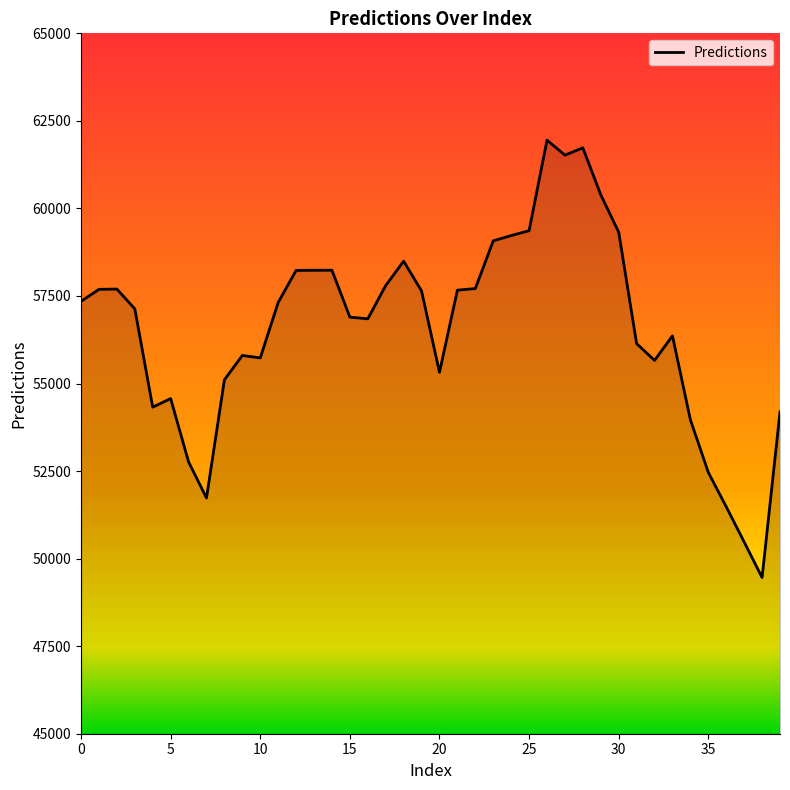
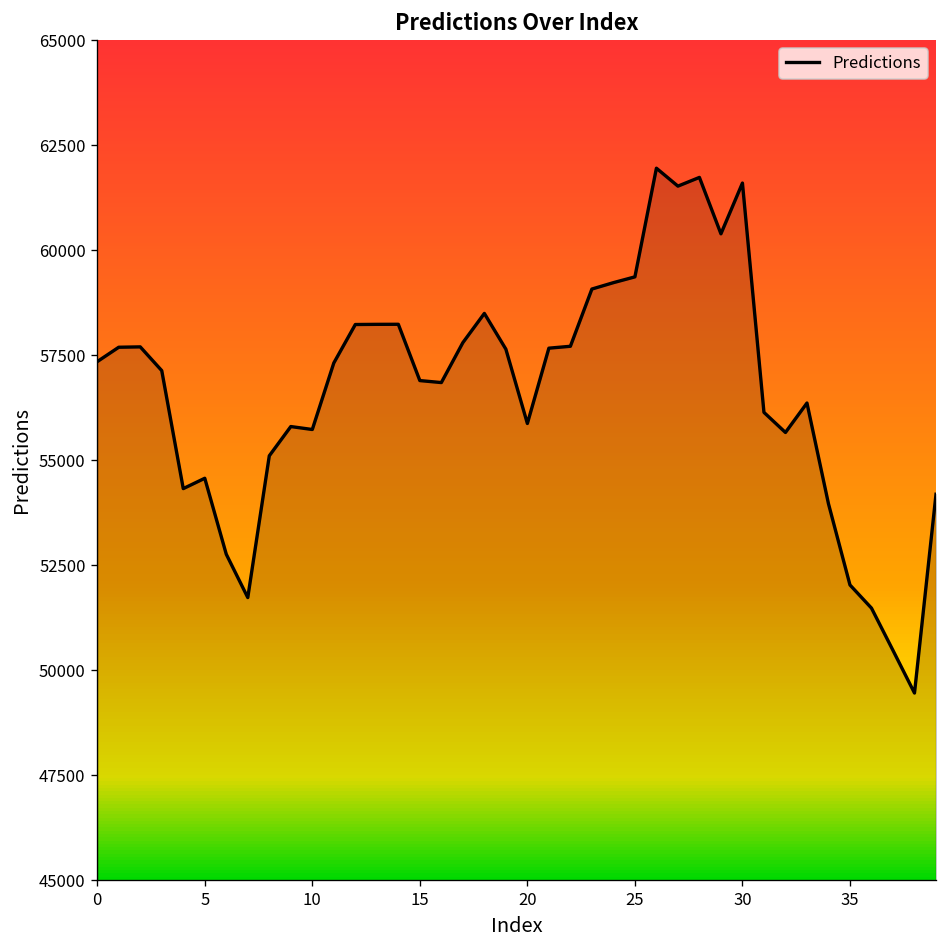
  {
    "0": 57300,
    "5": 54600,
    "10": 55700,
    "15": 56900,
-   "20": 55300,
+   "20": 55900,
    "25": 59400,
-   "30": 59300,
-   "35": 52500
+   "30": 61600,
+   "35": 52000
  }
